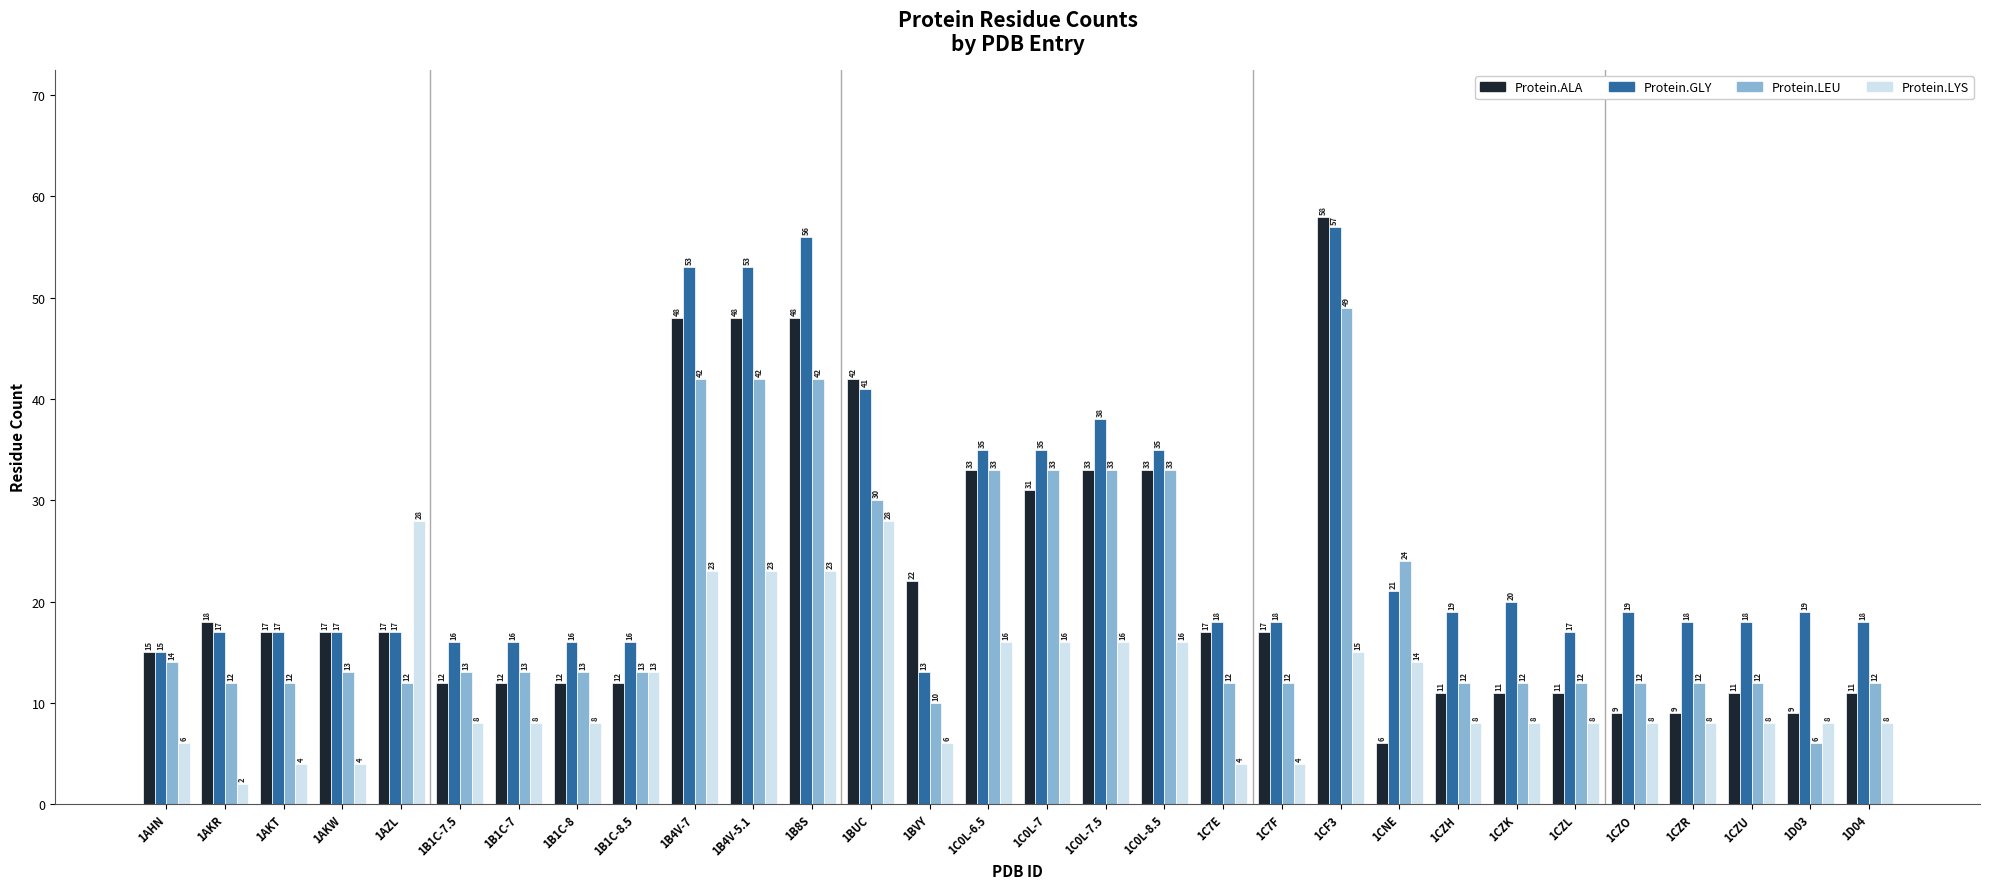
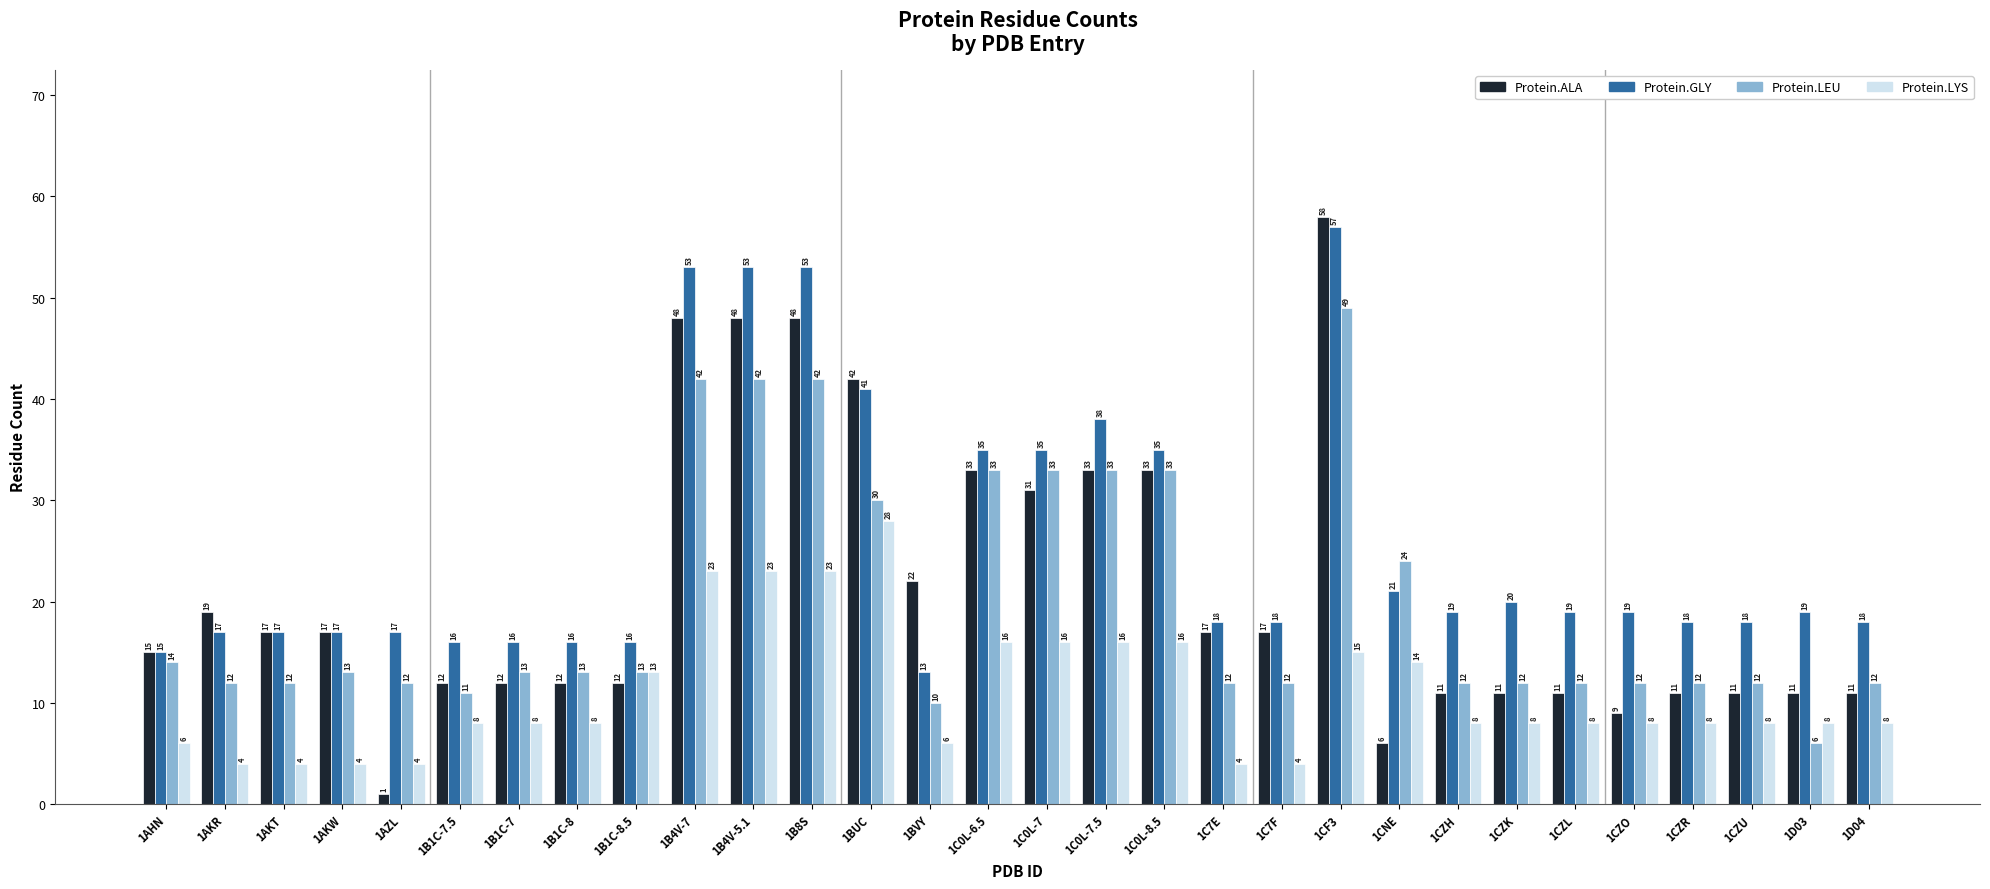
  {
    "Protein.ALA": {
      "1AHN": 15,
-     "1AKR": 18,
+     "1AKR": 19,
      "1AKT": 17,
      "1AKW": 17,
-     "1AZL": 17,
+     "1AZL": 1,
      "1B1C-7.5": 12,
      "1B1C-7": 12,
      "1B1C-8": 12,
      "1B1C-8.5": 12,
      "1B4V-7": 48,
      "1B4V-5.1": 48,
      "1B8S": 48,
      "1BUC": 42,
      "1BVY": 22,
      "1C0L-6.5": 33,
      "1C0L-7": 31,
      "1C0L-7.5": 33,
      "1C0L-8.5": 33,
      "1C7E": 17,
      "1C7F": 17,
      "1CF3": 58,
      "1CNE": 6,
      "1CZH": 11,
      "1CZK": 11,
      "1CZL": 11,
      "1CZO": 9,
-     "1CZR": 9,
+     "1CZR": 11,
      "1CZU": 11,
-     "1D03": 9,
+     "1D03": 11,
      "1D04": 11
    },
    "Protein.GLY": {
      "1AHN": 15,
      "1AKR": 17,
      "1AKT": 17,
      "1AKW": 17,
      "1AZL": 17,
      "1B1C-7.5": 16,
      "1B1C-7": 16,
      "1B1C-8": 16,
      "1B1C-8.5": 16,
      "1B4V-7": 53,
      "1B4V-5.1": 53,
-     "1B8S": 56,
+     "1B8S": 53,
      "1BUC": 41,
      "1BVY": 13,
      "1C0L-6.5": 35,
      "1C0L-7": 35,
      "1C0L-7.5": 38,
      "1C0L-8.5": 35,
      "1C7E": 18,
      "1C7F": 18,
      "1CF3": 57,
      "1CNE": 21,
      "1CZH": 19,
      "1CZK": 20,
-     "1CZL": 17,
+     "1CZL": 19,
      "1CZO": 19,
      "1CZR": 18,
      "1CZU": 18,
      "1D03": 19,
      "1D04": 18
    },
    "Protein.LEU": {
      "1AHN": 14,
      "1AKR": 12,
      "1AKT": 12,
      "1AKW": 13,
      "1AZL": 12,
-     "1B1C-7.5": 13,
+     "1B1C-7.5": 11,
      "1B1C-7": 13,
      "1B1C-8": 13,
      "1B1C-8.5": 13,
      "1B4V-7": 42,
      "1B4V-5.1": 42,
      "1B8S": 42,
      "1BUC": 30,
      "1BVY": 10,
      "1C0L-6.5": 33,
      "1C0L-7": 33,
      "1C0L-7.5": 33,
      "1C0L-8.5": 33,
      "1C7E": 12,
      "1C7F": 12,
      "1CF3": 49,
      "1CNE": 24,
      "1CZH": 12,
      "1CZK": 12,
      "1CZL": 12,
      "1CZO": 12,
      "1CZR": 12,
      "1CZU": 12,
      "1D03": 6,
      "1D04": 12
    },
    "Protein.LYS": {
      "1AHN": 6,
-     "1AKR": 2,
+     "1AKR": 4,
      "1AKT": 4,
      "1AKW": 4,
-     "1AZL": 28,
+     "1AZL": 4,
      "1B1C-7.5": 8,
      "1B1C-7": 8,
      "1B1C-8": 8,
      "1B1C-8.5": 13,
      "1B4V-7": 23,
      "1B4V-5.1": 23,
      "1B8S": 23,
      "1BUC": 28,
      "1BVY": 6,
      "1C0L-6.5": 16,
      "1C0L-7": 16,
      "1C0L-7.5": 16,
      "1C0L-8.5": 16,
      "1C7E": 4,
      "1C7F": 4,
      "1CF3": 15,
      "1CNE": 14,
      "1CZH": 8,
      "1CZK": 8,
      "1CZL": 8,
      "1CZO": 8,
      "1CZR": 8,
      "1CZU": 8,
      "1D03": 8,
      "1D04": 8
    }
  }
